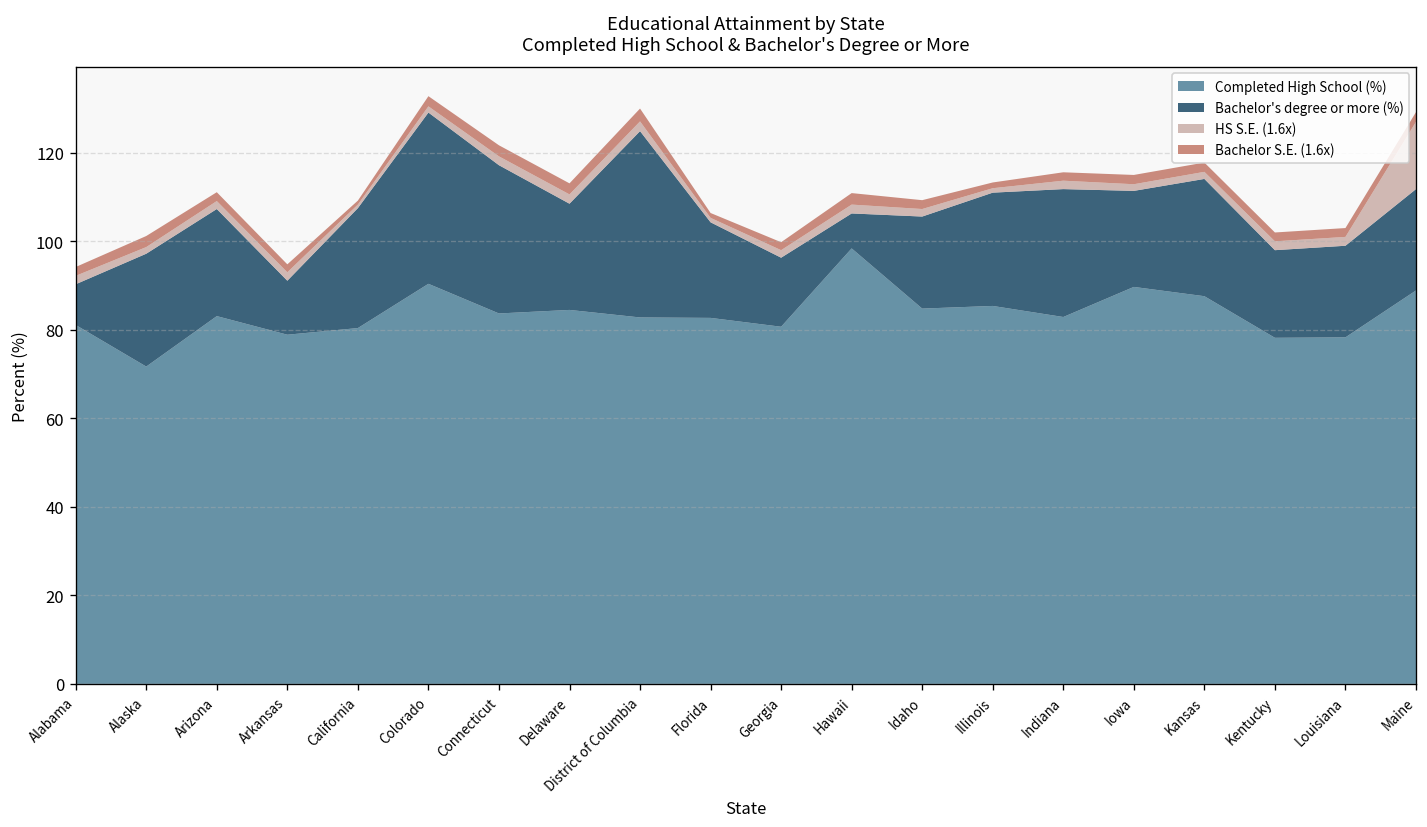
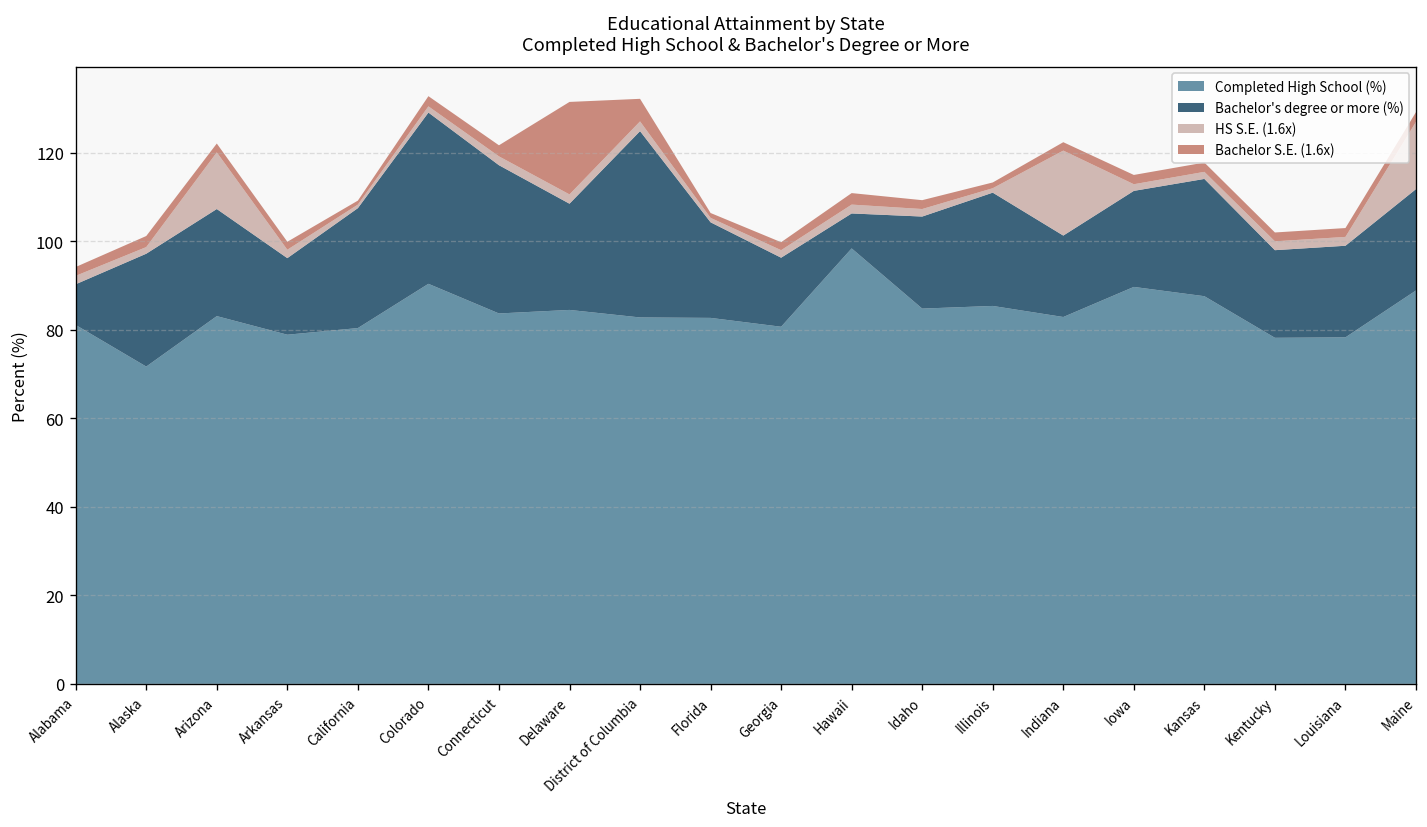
  {
    "Completed High School (%)": {
      "Alabama": 81,
      "Alaska": 72,
      "Arizona": 83,
      "Arkansas": 79,
      "California": 80,
      "Colorado": 90,
      "Connecticut": 84,
      "Delaware": 85,
      "District of Columbia": 83,
      "Florida": 83,
      "Georgia": 81,
      "Hawaii": 98,
      "Idaho": 85,
      "Illinois": 85,
      "Indiana": 83,
      "Iowa": 90,
      "Kansas": 88,
      "Kentucky": 78,
      "Louisiana": 78,
      "Maine": 89
    },
    "Bachelor's degree or more (%)": {
      "Alabama": 9,
      "Alaska": 26,
      "Arizona": 24,
-     "Arkansas": 12,
+     "Arkansas": 17,
      "California": 27,
      "Colorado": 39,
      "Connecticut": 34,
      "Delaware": 24,
      "District of Columbia": 42,
      "Florida": 22,
      "Georgia": 16,
      "Hawaii": 8,
      "Idaho": 21,
      "Illinois": 26,
-     "Indiana": 29,
+     "Indiana": 18,
      "Iowa": 22,
      "Kansas": 27,
      "Kentucky": 20,
      "Louisiana": 21,
      "Maine": 23
    },
    "HS S.E. (1.6x)": {
      "Alabama": 2,
      "Alaska": 2,
-     "Arizona": 2,
+     "Arizona": 13,
      "Arkansas": 2,
      "California": 1,
      "Colorado": 1,
      "Connecticut": 2,
      "Delaware": 2,
      "District of Columbia": 2,
      "Florida": 1,
      "Georgia": 2,
      "Hawaii": 2,
      "Idaho": 2,
      "Illinois": 1,
-     "Indiana": 2,
+     "Indiana": 19,
      "Iowa": 2,
      "Kansas": 2,
      "Kentucky": 2,
      "Louisiana": 2,
      "Maine": 15
    },
    "Bachelor S.E. (1.6x)": {
      "Alabama": 2,
      "Alaska": 3,
      "Arizona": 2,
      "Arkansas": 2,
      "California": 1,
      "Colorado": 2,
      "Connecticut": 3,
-     "Delaware": 3,
-     "District of Columbia": 3,
+     "Delaware": 21,
+     "District of Columbia": 5,
      "Florida": 1,
      "Georgia": 2,
      "Hawaii": 3,
      "Idaho": 2,
      "Illinois": 1,
      "Indiana": 2,
      "Iowa": 2,
      "Kansas": 2,
      "Kentucky": 2,
      "Louisiana": 2,
      "Maine": 2
    }
  }
